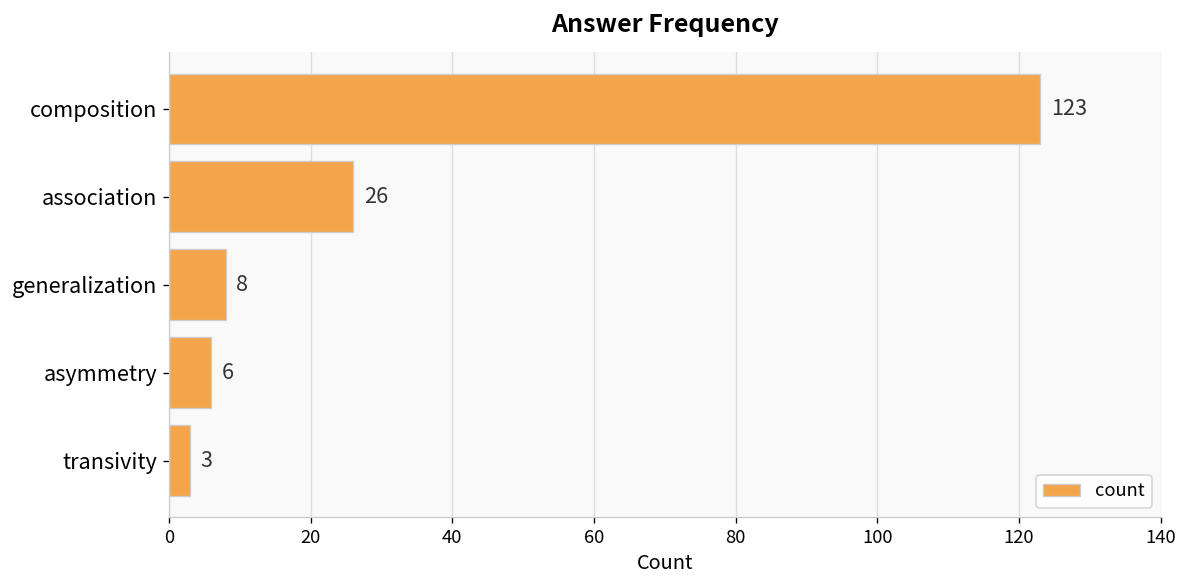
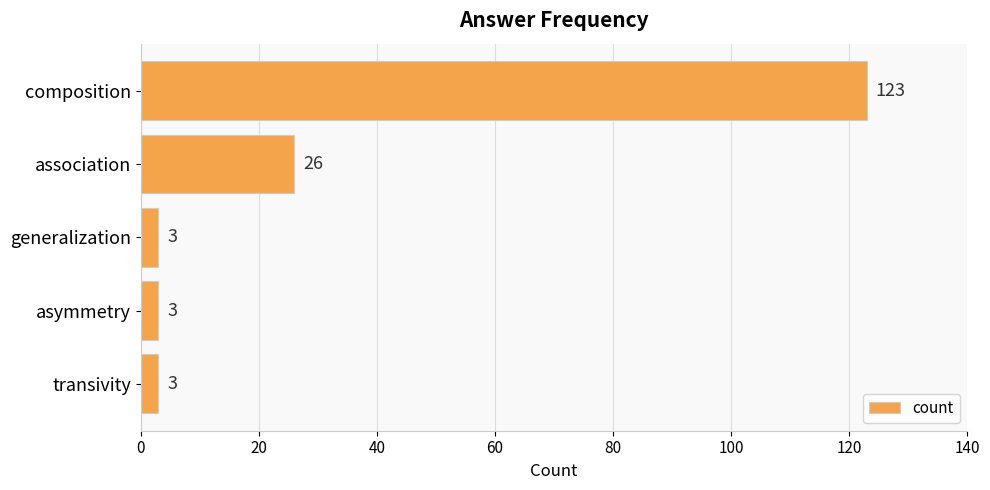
  {
    "composition": 123,
    "association": 26,
-   "generalization": 8,
-   "asymmetry": 6,
+   "generalization": 3,
+   "asymmetry": 3,
    "transivity": 3
  }
